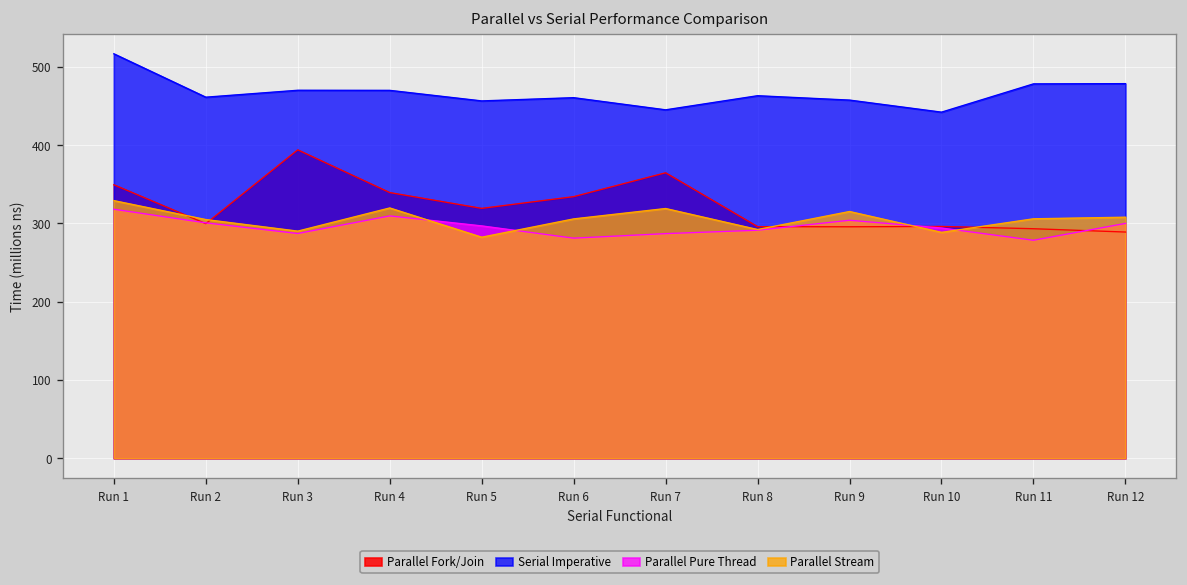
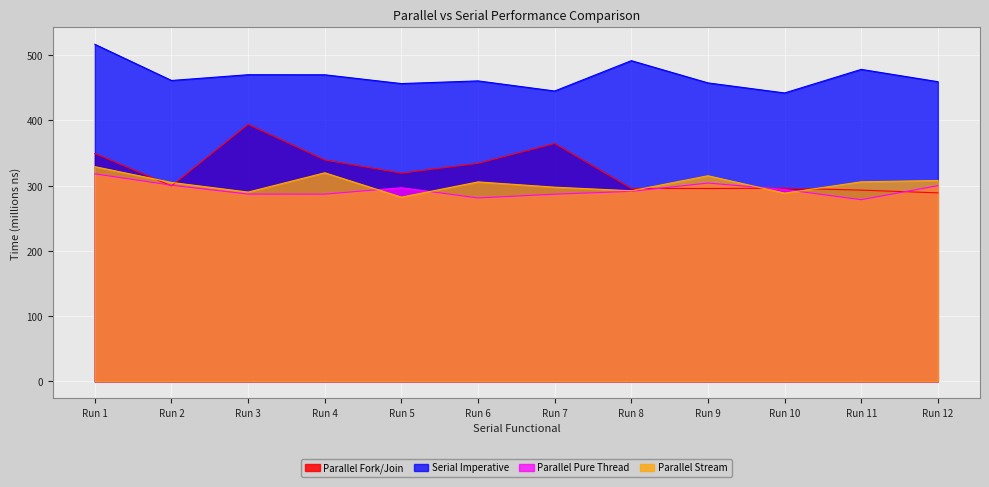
  {
    "Parallel Fork/Join": {
      "Run 1": 350,
      "Run 3": 390,
      "Run 4": 340,
      "Run 5": 320,
      "Run 6": 330,
      "Run 7": 360,
      "Run 9": 300,
      "Run 11": 290,
      "Run 12": 290
    },
    "Serial Imperative": {
      "Run 1": 520,
      "Run 2": 460,
      "Run 3": 470,
      "Run 4": 470,
      "Run 5": 460,
      "Run 6": 460,
      "Run 7": 450,
-     "Run 8": 460,
+     "Run 8": 490,
      "Run 9": 460,
      "Run 10": 440,
      "Run 11": 480,
-     "Run 12": 480
+     "Run 12": 460
    },
    "Parallel Pure Thread": {
      "Run 1": 320,
-     "Run 4": 310,
+     "Run 4": 290,
      "Run 5": 300,
      "Run 6": 280,
      "Run 7": 290,
      "Run 9": 300,
      "Run 11": 280,
      "Run 12": 300
    },
    "Parallel Stream": {
      "Run 1": 330,
      "Run 2": 300,
      "Run 4": 320,
      "Run 5": 280,
      "Run 6": 310,
-     "Run 7": 320,
+     "Run 7": 300,
      "Run 9": 320,
      "Run 10": 290,
      "Run 11": 310,
      "Run 12": 310
    }
  }
